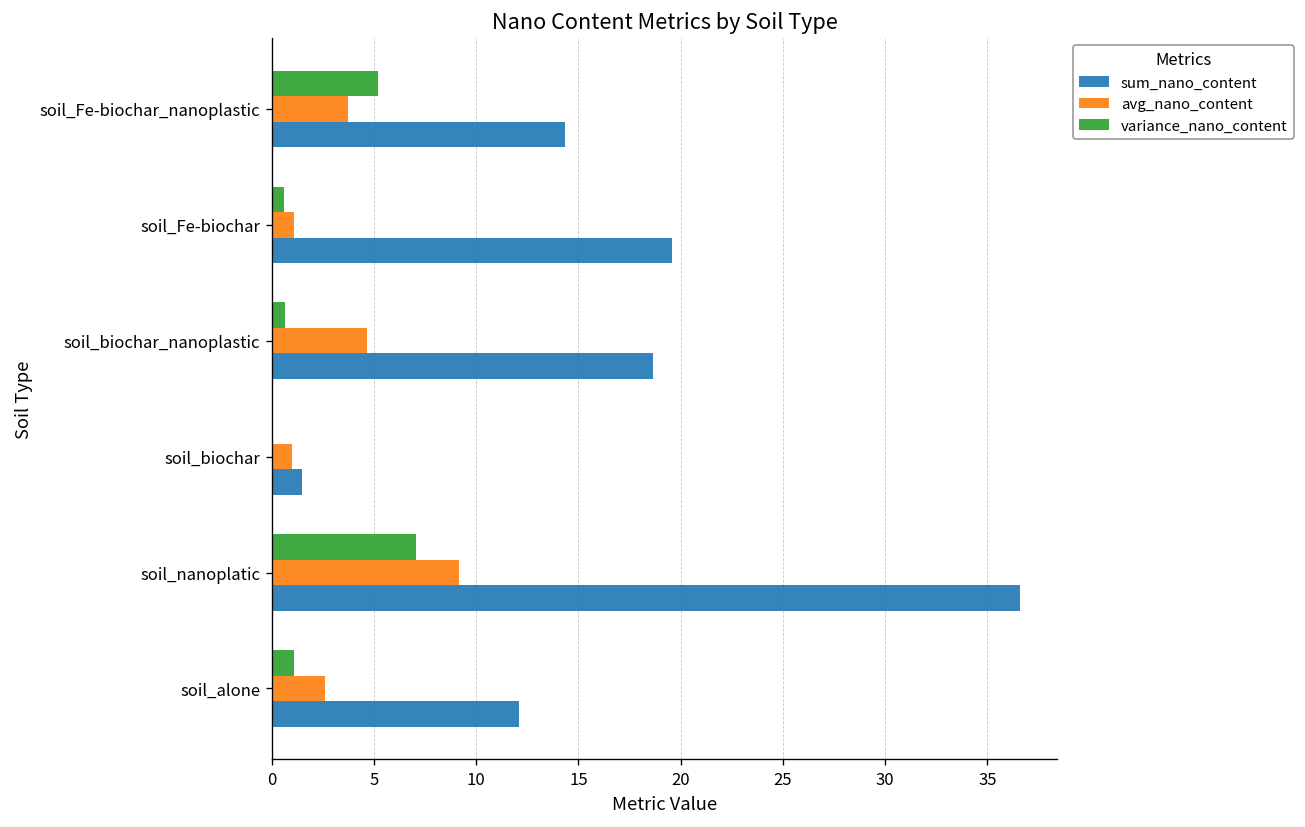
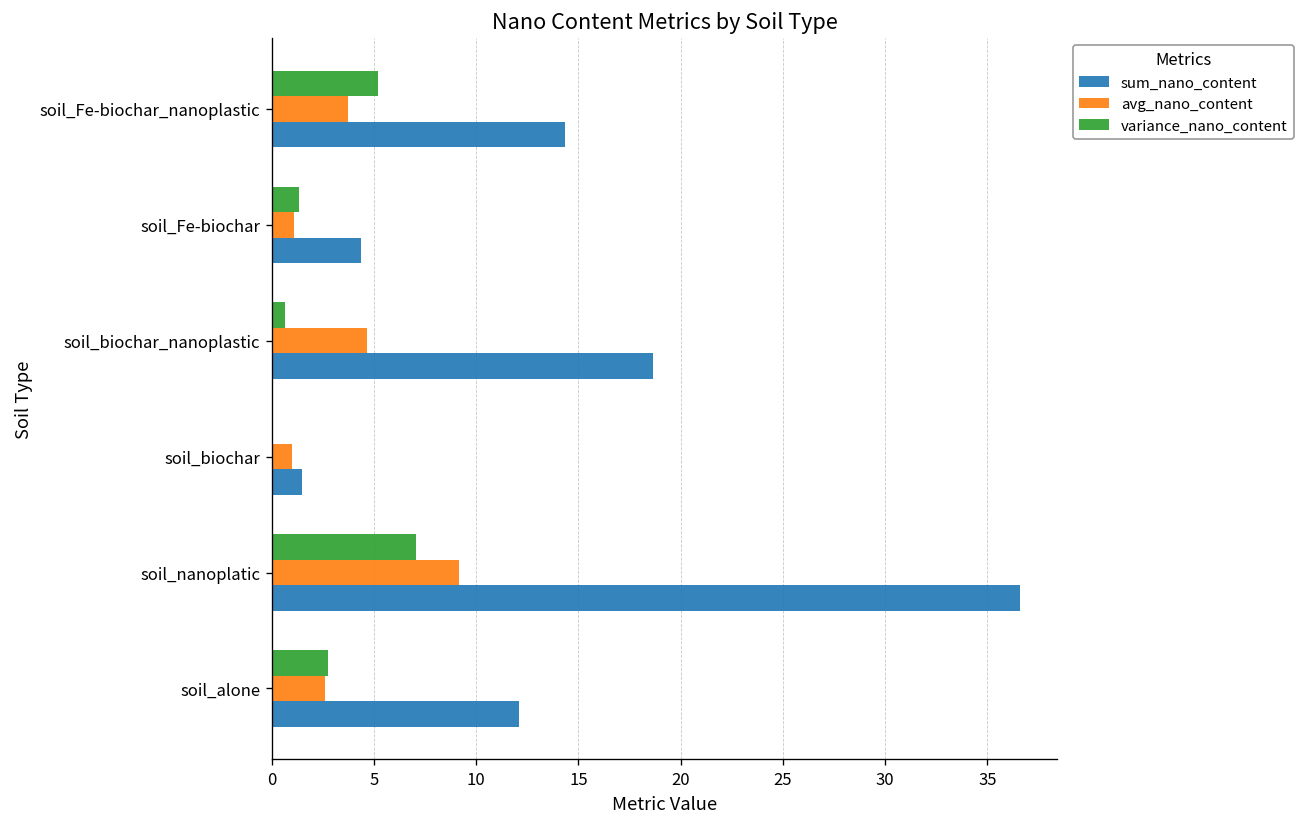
  {
    "sum_nano_content": {
      "soil_Fe-biochar_nanoplastic": 14.4,
-     "soil_Fe-biochar": 19.6,
+     "soil_Fe-biochar": 4.4,
      "soil_biochar_nanoplastic": 18.6,
      "soil_biochar": 1.5,
      "soil_nanoplatic": 36.6,
      "soil_alone": 12.1
    },
    "avg_nano_content": {
      "soil_Fe-biochar_nanoplastic": 3.7,
      "soil_Fe-biochar": 1.1,
      "soil_biochar_nanoplastic": 4.7,
      "soil_biochar": 1.0,
      "soil_nanoplatic": 9.2,
      "soil_alone": 2.6
    },
    "variance_nano_content": {
      "soil_Fe-biochar_nanoplastic": 5.2,
-     "soil_Fe-biochar": 0.6,
+     "soil_Fe-biochar": 1.3,
      "soil_biochar_nanoplastic": 0.6,
      "soil_nanoplatic": 7.1,
-     "soil_alone": 1.1
+     "soil_alone": 2.7
    }
  }
